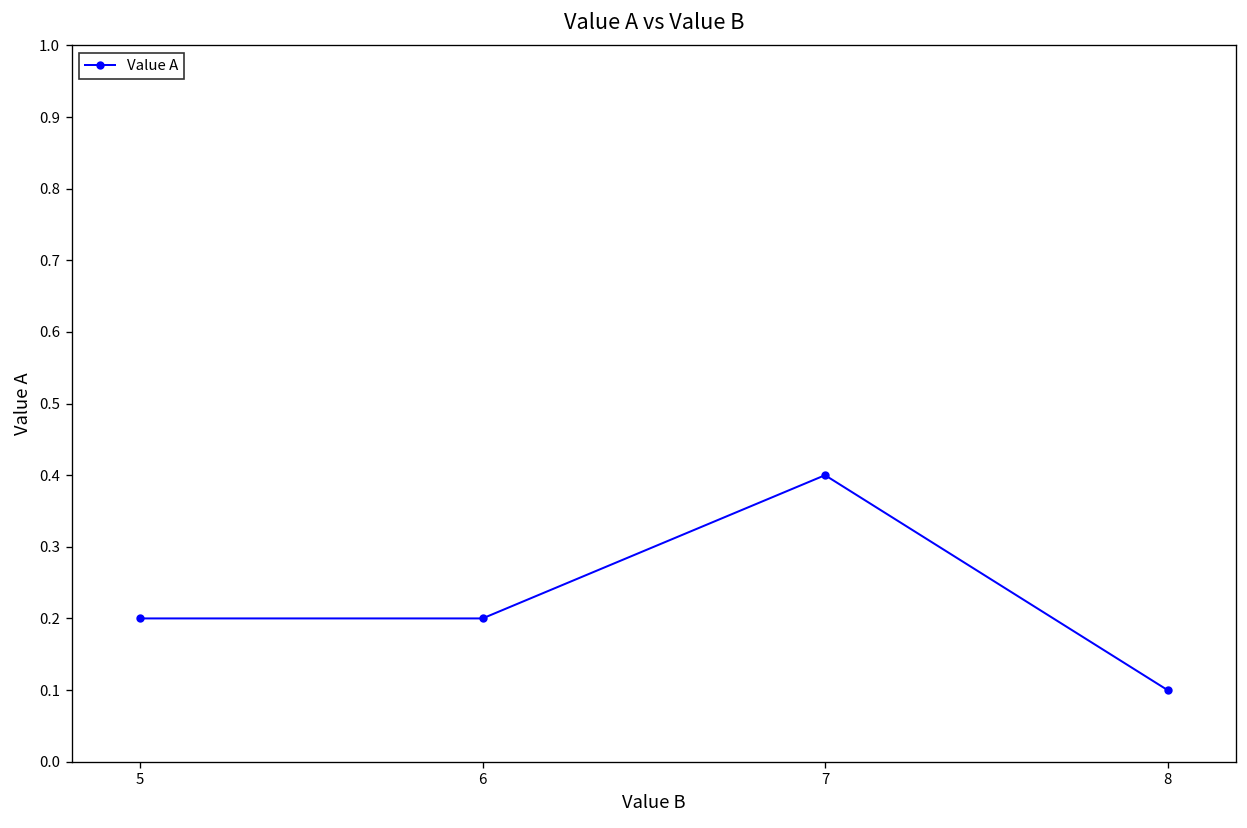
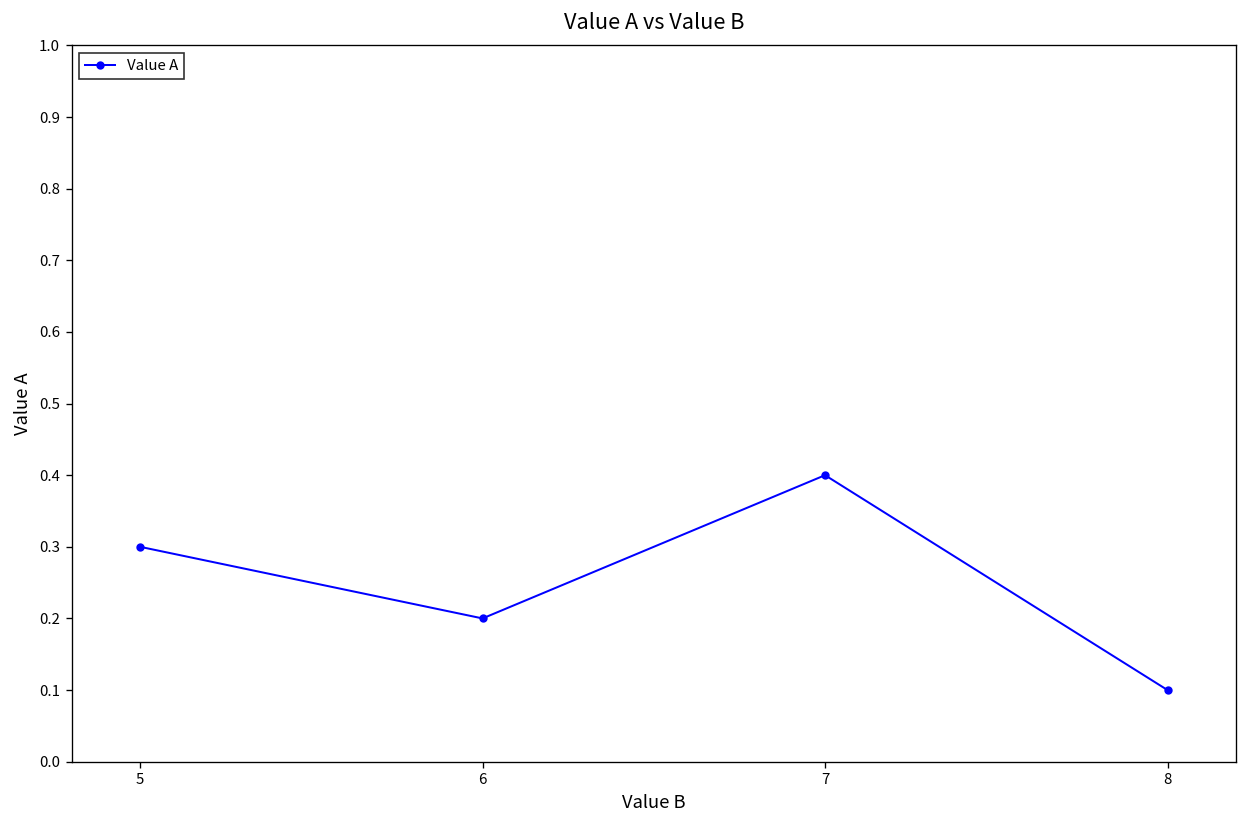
  {
-   "5": 0.2,
+   "5": 0.3,
    "6": 0.2,
    "7": 0.4,
    "8": 0.1
  }
